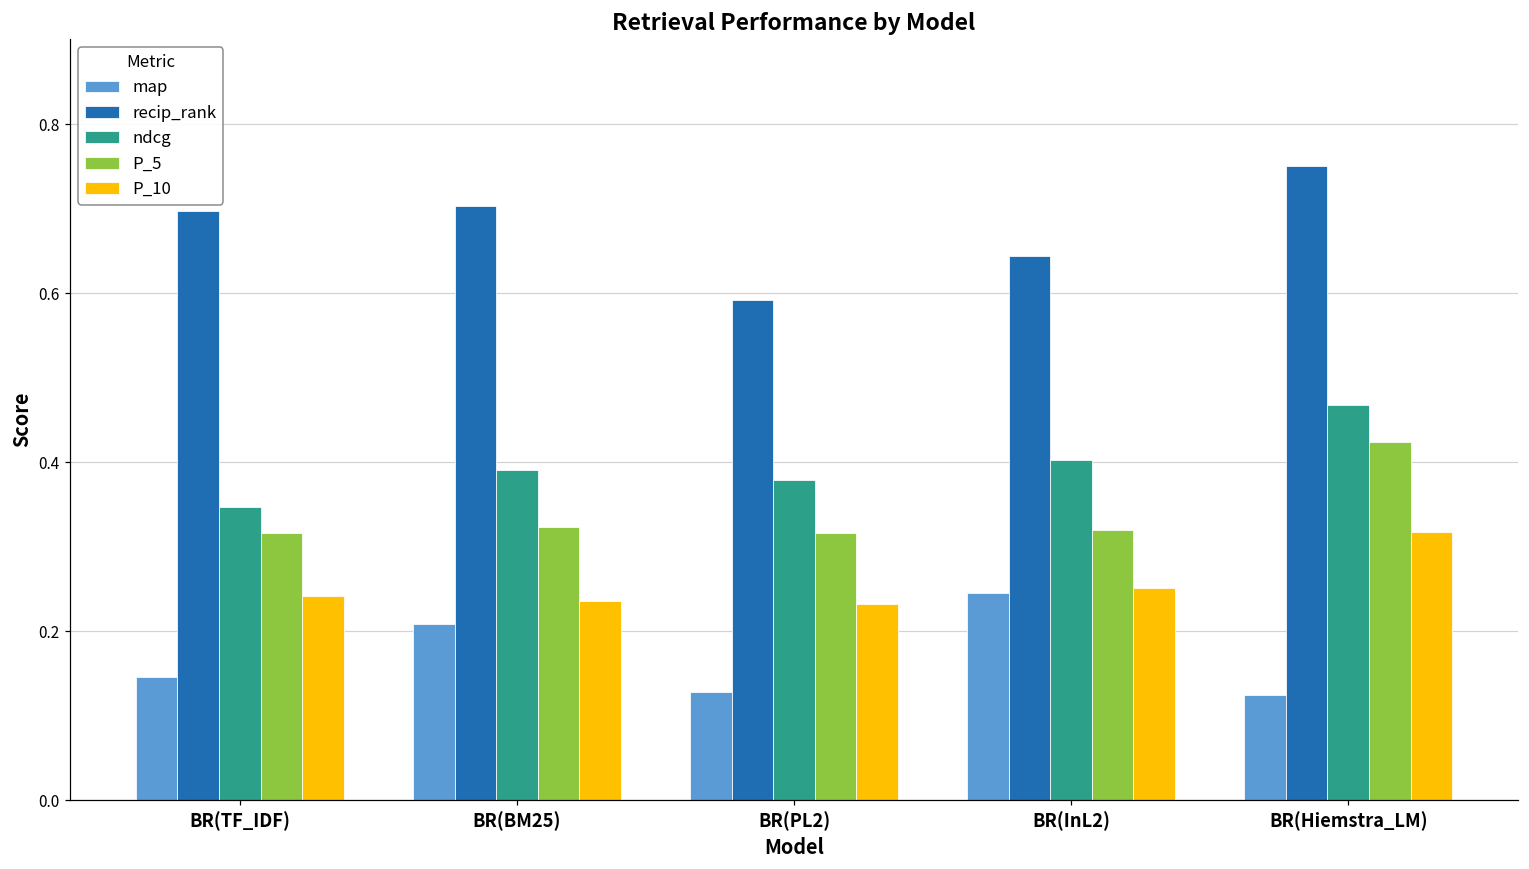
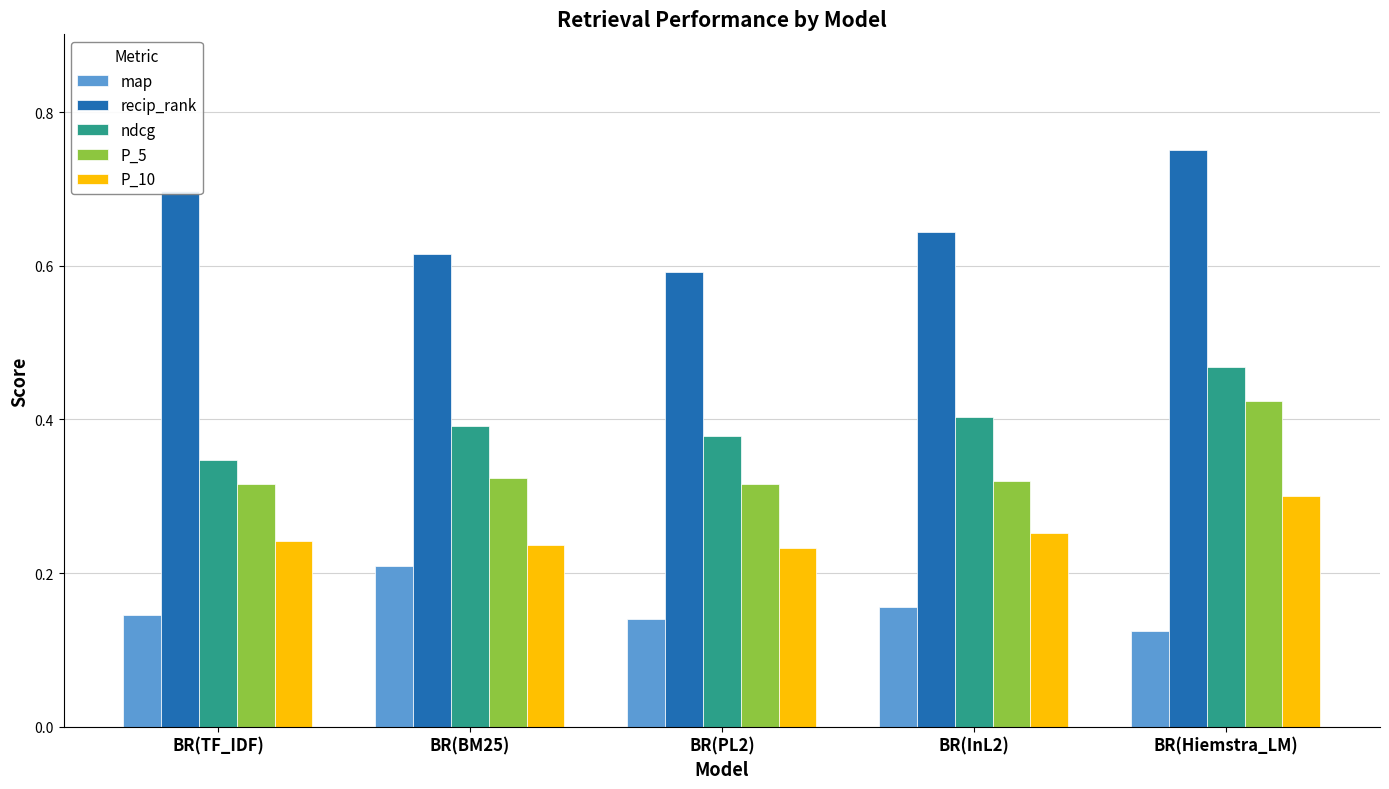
  {
    "map": {
      "BR(TF_IDF)": 0.15,
      "BR(BM25)": 0.21,
-     "BR(PL2)": 0.13,
-     "BR(InL2)": 0.25,
+     "BR(PL2)": 0.14,
+     "BR(InL2)": 0.16,
      "BR(Hiemstra_LM)": 0.12
    },
    "recip_rank": {
-     "BR(BM25)": 0.70,
+     "BR(BM25)": 0.62,
      "BR(PL2)": 0.59,
      "BR(InL2)": 0.64,
      "BR(Hiemstra_LM)": 0.75
    },
    "ndcg": {
      "BR(TF_IDF)": 0.35,
      "BR(BM25)": 0.39,
      "BR(PL2)": 0.38,
      "BR(InL2)": 0.40,
      "BR(Hiemstra_LM)": 0.47
    },
    "P_5": {
      "BR(TF_IDF)": 0.32,
      "BR(BM25)": 0.32,
      "BR(PL2)": 0.32,
      "BR(InL2)": 0.32,
      "BR(Hiemstra_LM)": 0.42
    },
    "P_10": {
      "BR(TF_IDF)": 0.24,
      "BR(BM25)": 0.24,
      "BR(PL2)": 0.23,
      "BR(InL2)": 0.25,
-     "BR(Hiemstra_LM)": 0.32
+     "BR(Hiemstra_LM)": 0.30
    }
  }
